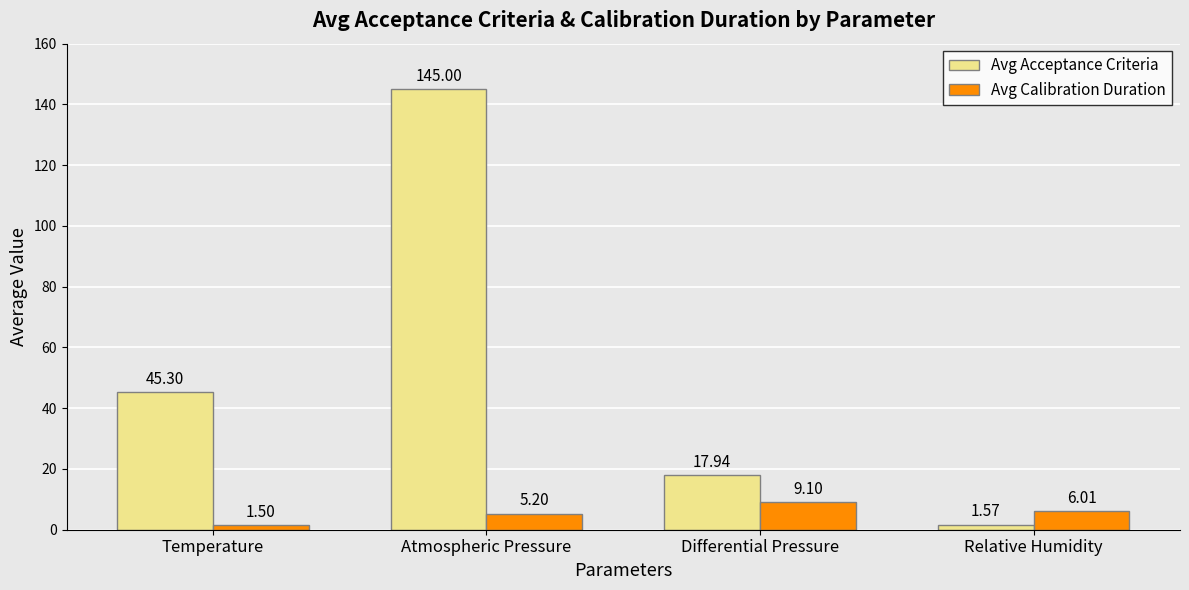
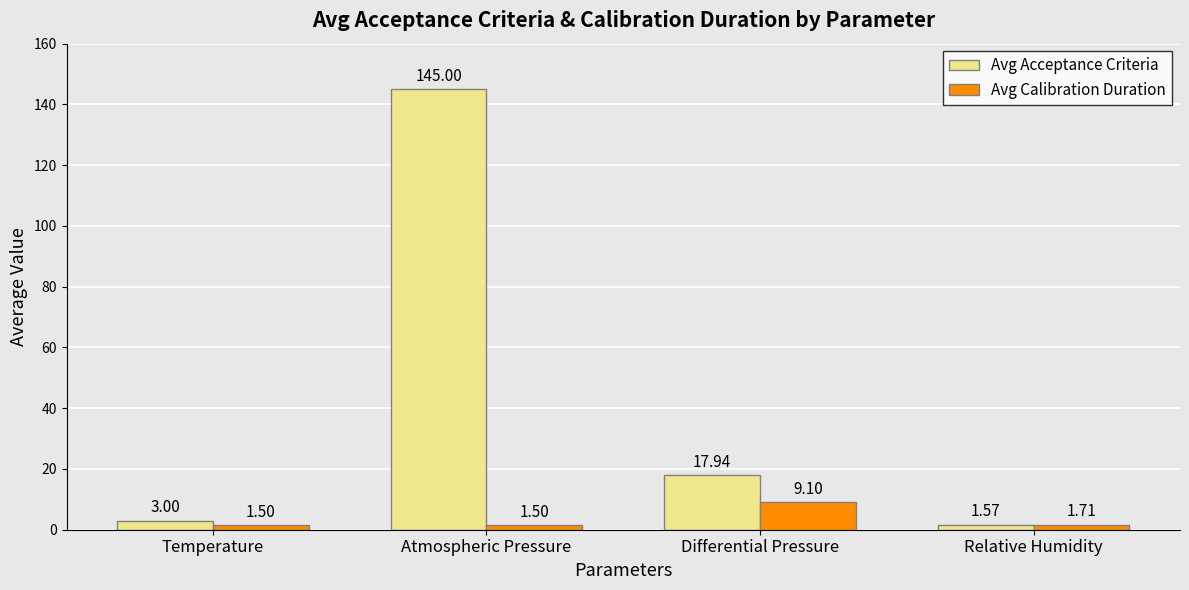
  {
    "Avg Acceptance Criteria": {
-     "Temperature": 45.30,
+     "Temperature": 3.00,
      "Atmospheric Pressure": 145.00,
      "Differential Pressure": 17.94,
      "Relative Humidity": 1.57
    },
    "Avg Calibration Duration": {
      "Temperature": 1.50,
-     "Atmospheric Pressure": 5.20,
+     "Atmospheric Pressure": 1.50,
      "Differential Pressure": 9.10,
-     "Relative Humidity": 6.01
+     "Relative Humidity": 1.71
    }
  }
